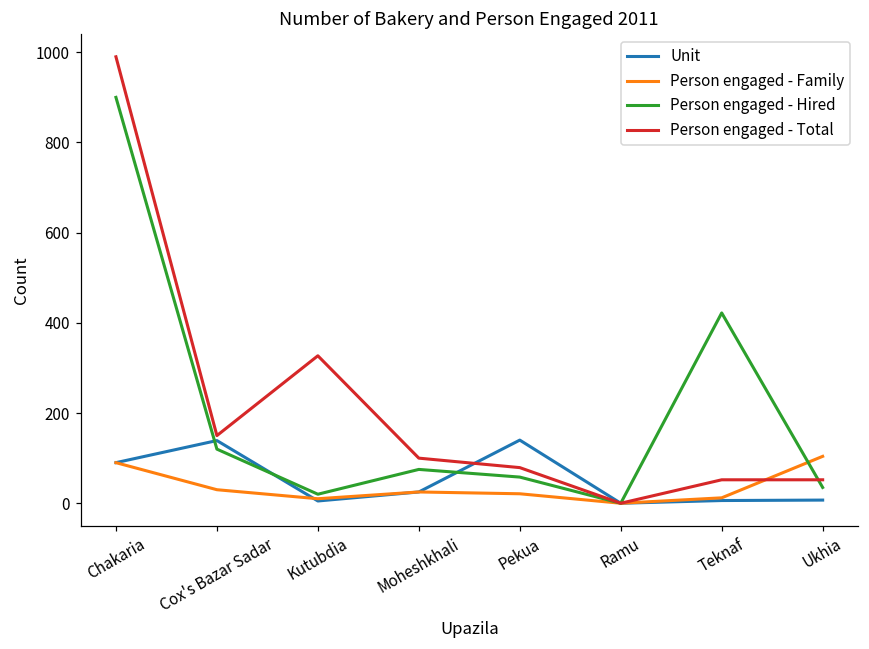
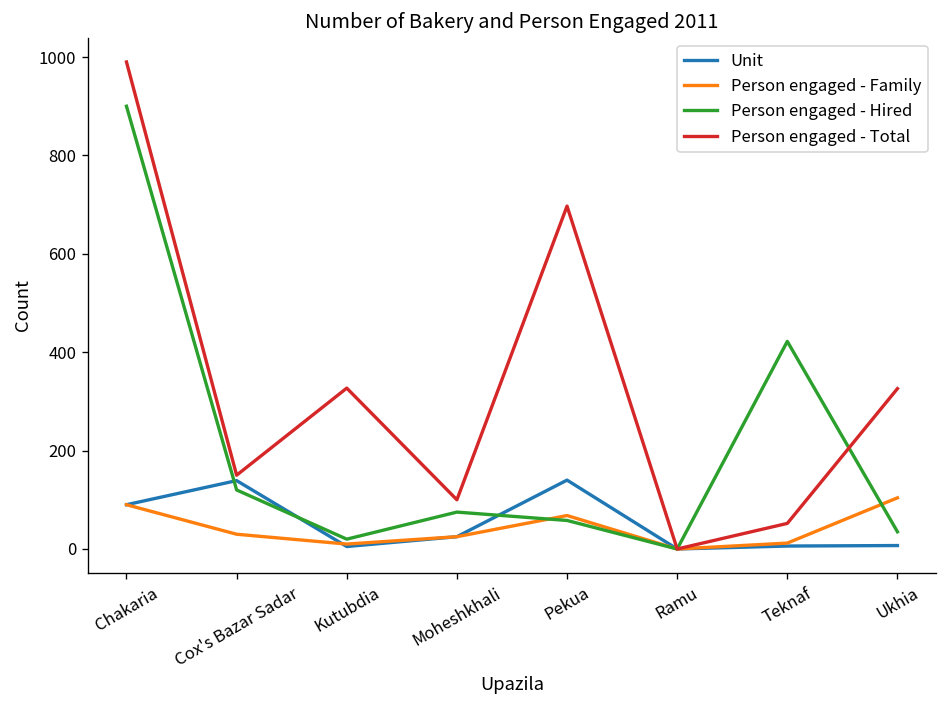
  {
    "Unit": {
      "Cox's Bazar Sadar": 140,
      "Pekua": 140,
      "Ukhia": 10
    },
    "Person engaged - Family": {
      "Cox's Bazar Sadar": 30,
-     "Pekua": 20,
+     "Pekua": 70,
      "Ukhia": 100
    },
    "Person engaged - Hired": {
      "Chakaria": 900,
      "Cox's Bazar Sadar": 120,
      "Kutubdia": 20,
      "Moheshkhali": 80,
      "Pekua": 60,
      "Teknaf": 420,
      "Ukhia": 40
    },
    "Person engaged - Total": {
      "Chakaria": 990,
      "Cox's Bazar Sadar": 150,
      "Kutubdia": 330,
      "Moheshkhali": 100,
-     "Pekua": 80,
+     "Pekua": 700,
      "Teknaf": 50,
-     "Ukhia": 50
+     "Ukhia": 330
    }
  }
